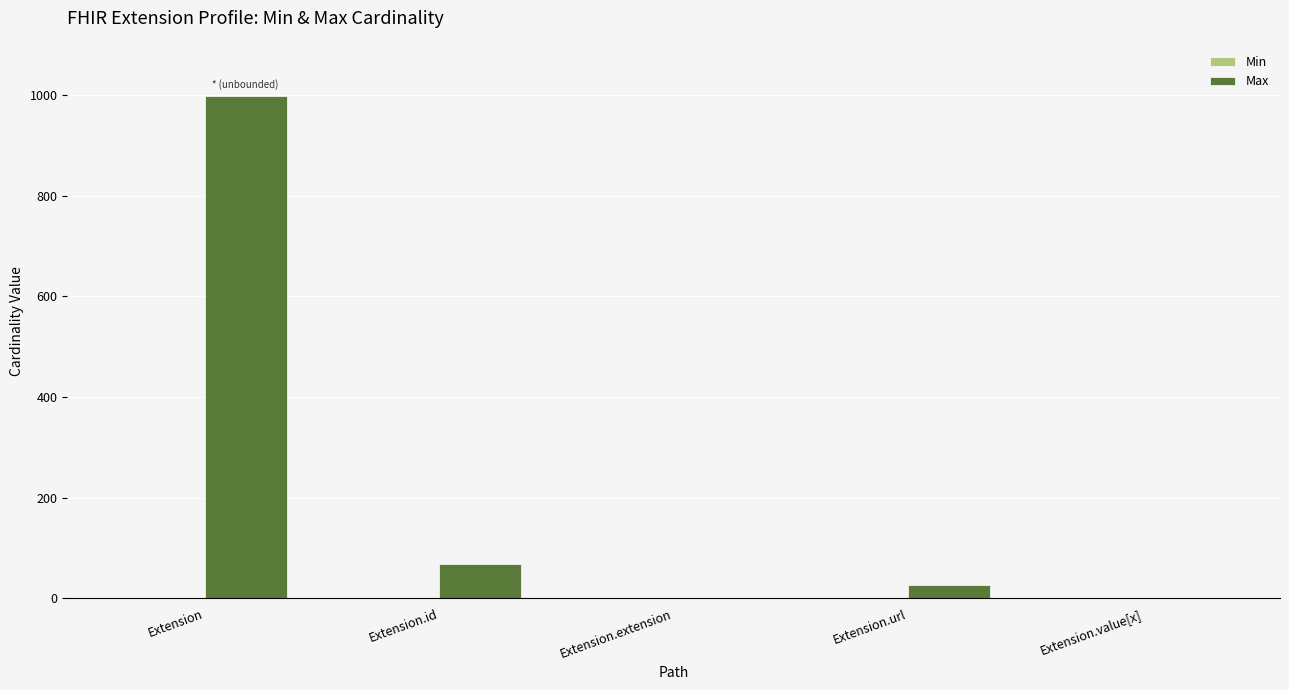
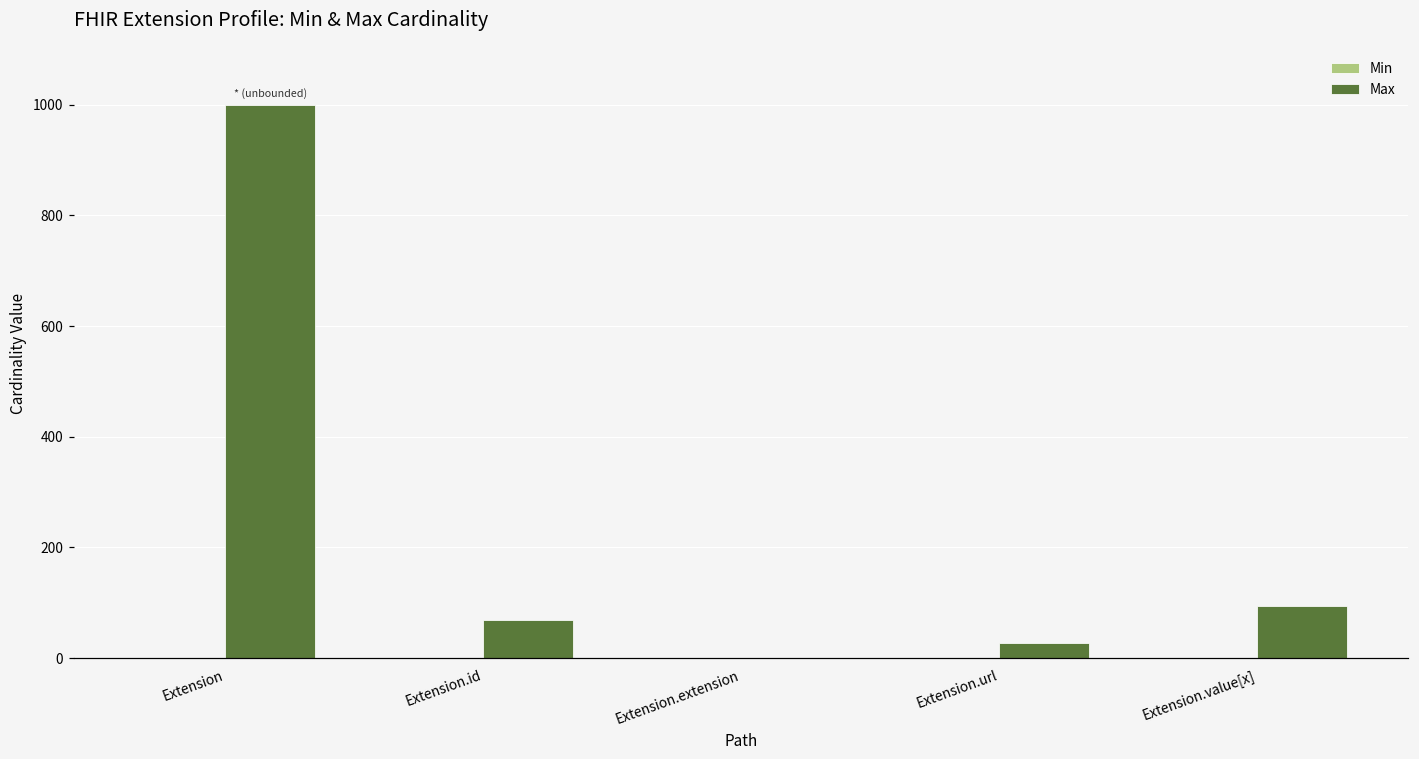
  {
    "Min": {
      "Extension": 0,
      "Extension.id": 0,
      "Extension.extension": 0
    },
    "Max": {
      "Extension": 1000,
      "Extension.id": 70,
      "Extension.extension": 0,
      "Extension.url": 30,
-     "Extension.value[x]": 0
+     "Extension.value[x]": 100
    }
  }
